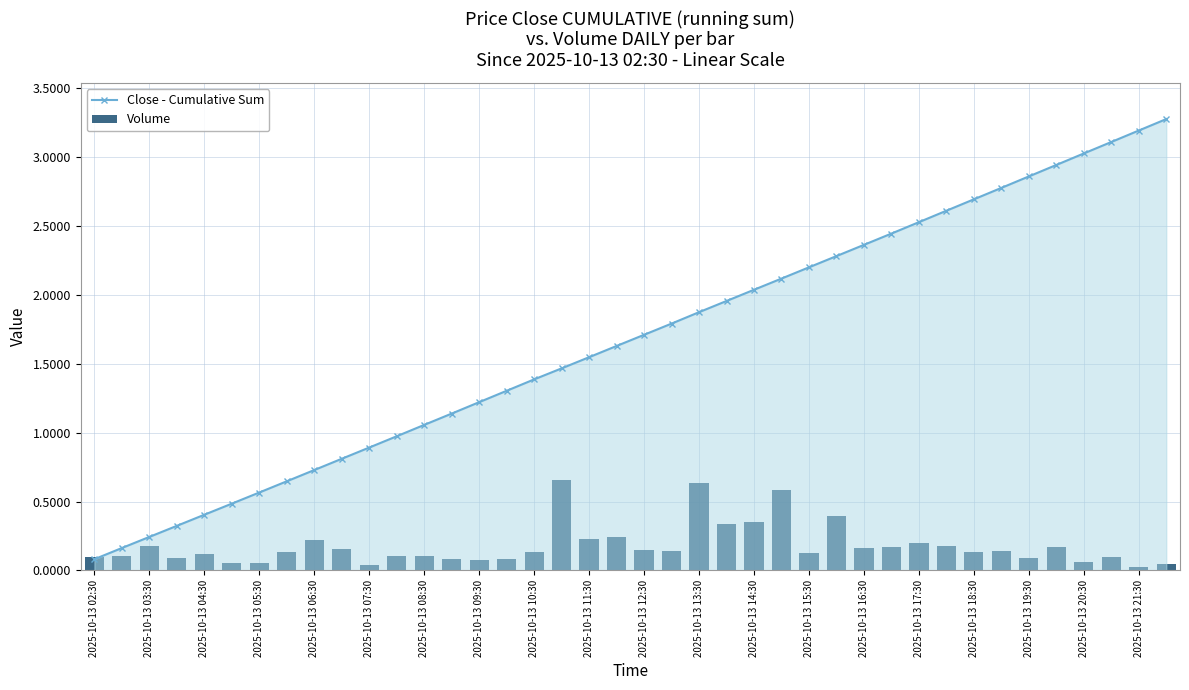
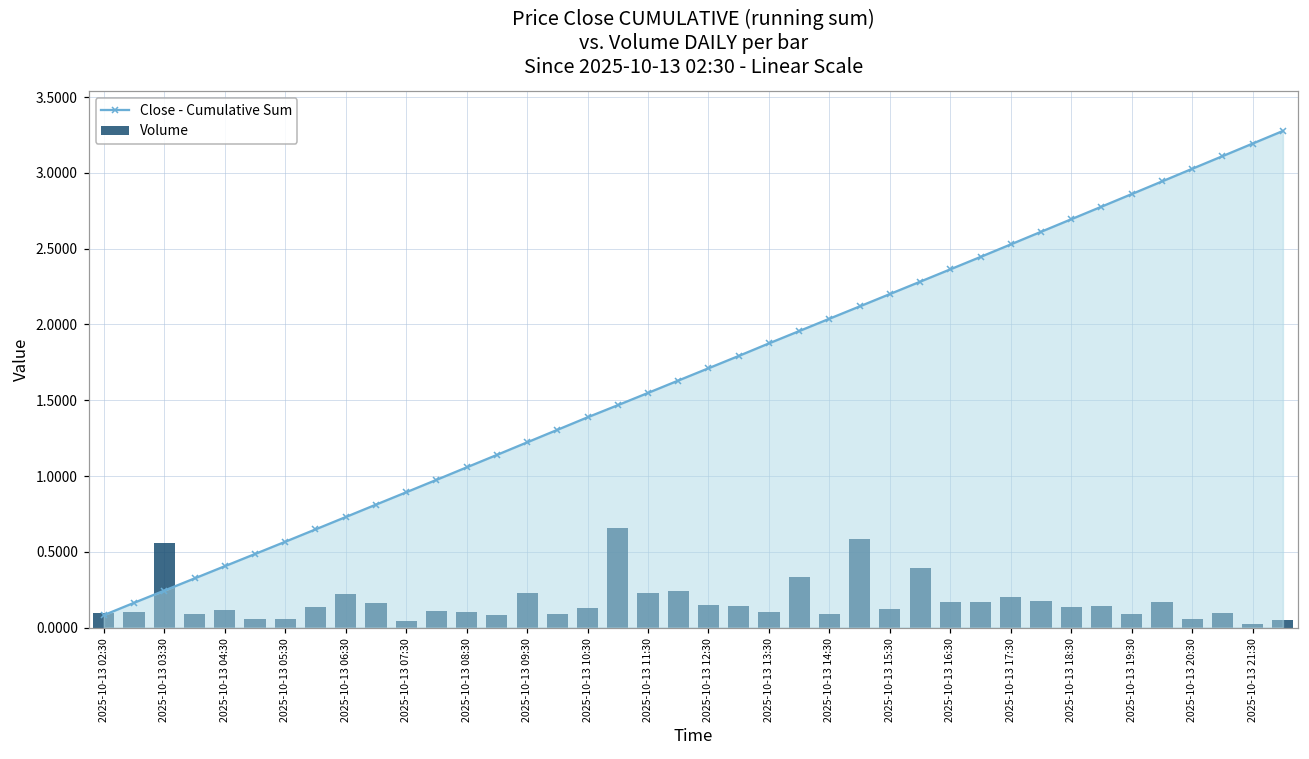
  {
    "Close - Cumulative Sum": {
      "2025-10-13 02:30": 0.08,
      "2025-10-13 03:30": 0.24,
      "2025-10-13 04:30": 0.40,
      "2025-10-13 05:30": 0.57,
      "2025-10-13 06:30": 0.73,
      "2025-10-13 07:30": 0.89,
      "2025-10-13 08:30": 1.06,
      "2025-10-13 09:30": 1.22,
      "2025-10-13 10:30": 1.39,
      "2025-10-13 11:30": 1.55,
      "2025-10-13 12:30": 1.71,
      "2025-10-13 13:30": 1.88,
      "2025-10-13 14:30": 2.04,
      "2025-10-13 15:30": 2.20,
      "2025-10-13 16:30": 2.36,
      "2025-10-13 17:30": 2.53,
      "2025-10-13 18:30": 2.69,
      "2025-10-13 19:30": 2.86,
      "2025-10-13 20:30": 3.03,
      "2025-10-13 21:30": 3.19
    },
    "Volume": {
      "2025-10-13 02:30": 0.10,
-     "2025-10-13 03:30": 0.18,
+     "2025-10-13 03:30": 0.56,
      "2025-10-13 04:30": 0.12,
      "2025-10-13 05:30": 0.05,
      "2025-10-13 06:30": 0.22,
      "2025-10-13 07:30": 0.04,
      "2025-10-13 08:30": 0.10,
-     "2025-10-13 09:30": 0.08,
+     "2025-10-13 09:30": 0.23,
      "2025-10-13 10:30": 0.13,
      "2025-10-13 11:30": 0.23,
      "2025-10-13 12:30": 0.15,
-     "2025-10-13 13:30": 0.63,
-     "2025-10-13 14:30": 0.35,
+     "2025-10-13 13:30": 0.10,
+     "2025-10-13 14:30": 0.09,
      "2025-10-13 15:30": 0.13,
      "2025-10-13 16:30": 0.17,
      "2025-10-13 17:30": 0.20,
      "2025-10-13 18:30": 0.13,
      "2025-10-13 19:30": 0.09,
      "2025-10-13 20:30": 0.06,
      "2025-10-13 21:30": 0.02
    }
  }
